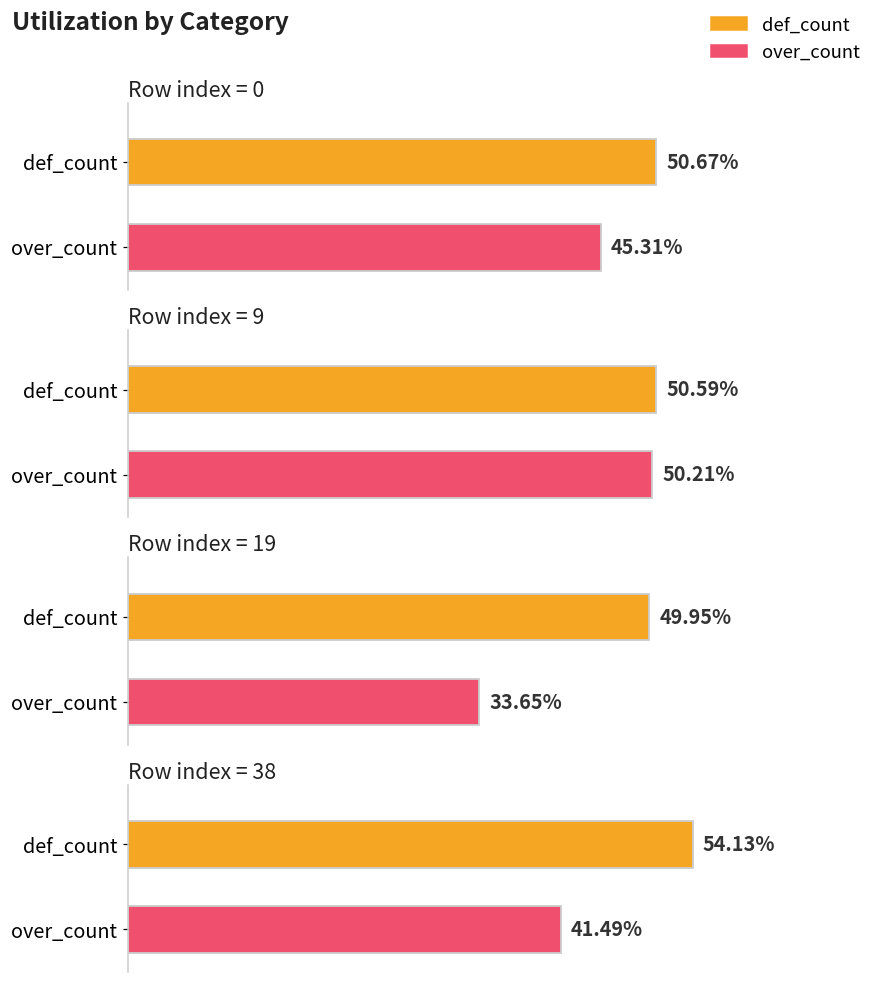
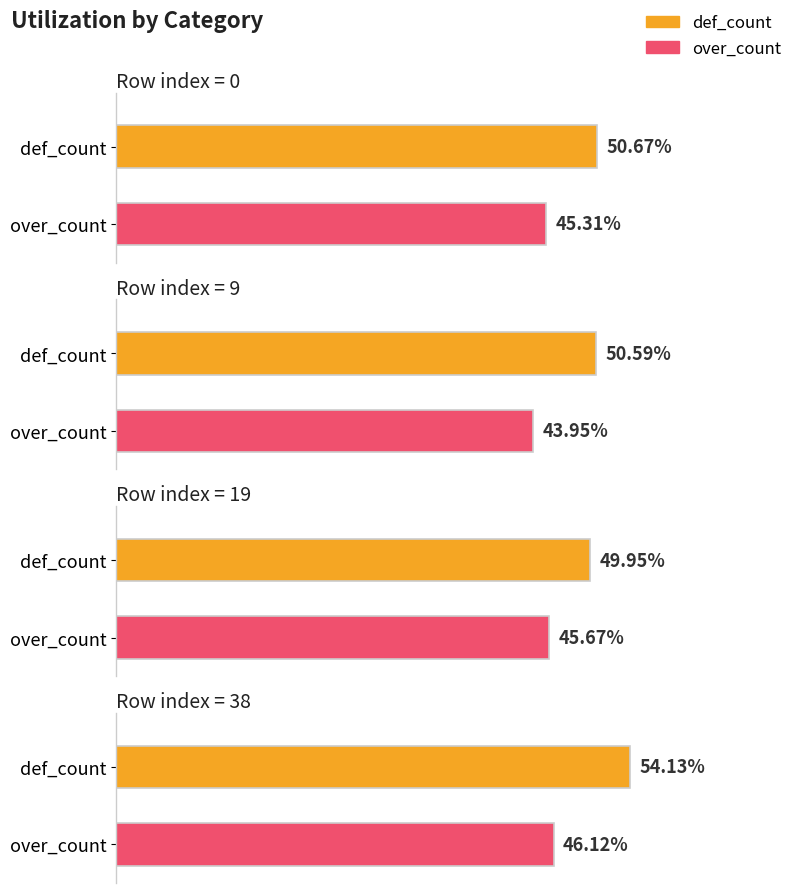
  {
    "Row index = 0": {
      "def_count": "50.67%",
      "over_count": "45.31%"
    },
    "Row index = 9": {
      "def_count": "50.59%",
-     "over_count": "50.21%"
+     "over_count": "43.95%"
    },
    "Row index = 19": {
      "def_count": "49.95%",
-     "over_count": "33.65%"
+     "over_count": "45.67%"
    },
    "Row index = 38": {
      "def_count": "54.13%",
-     "over_count": "41.49%"
+     "over_count": "46.12%"
    }
  }
